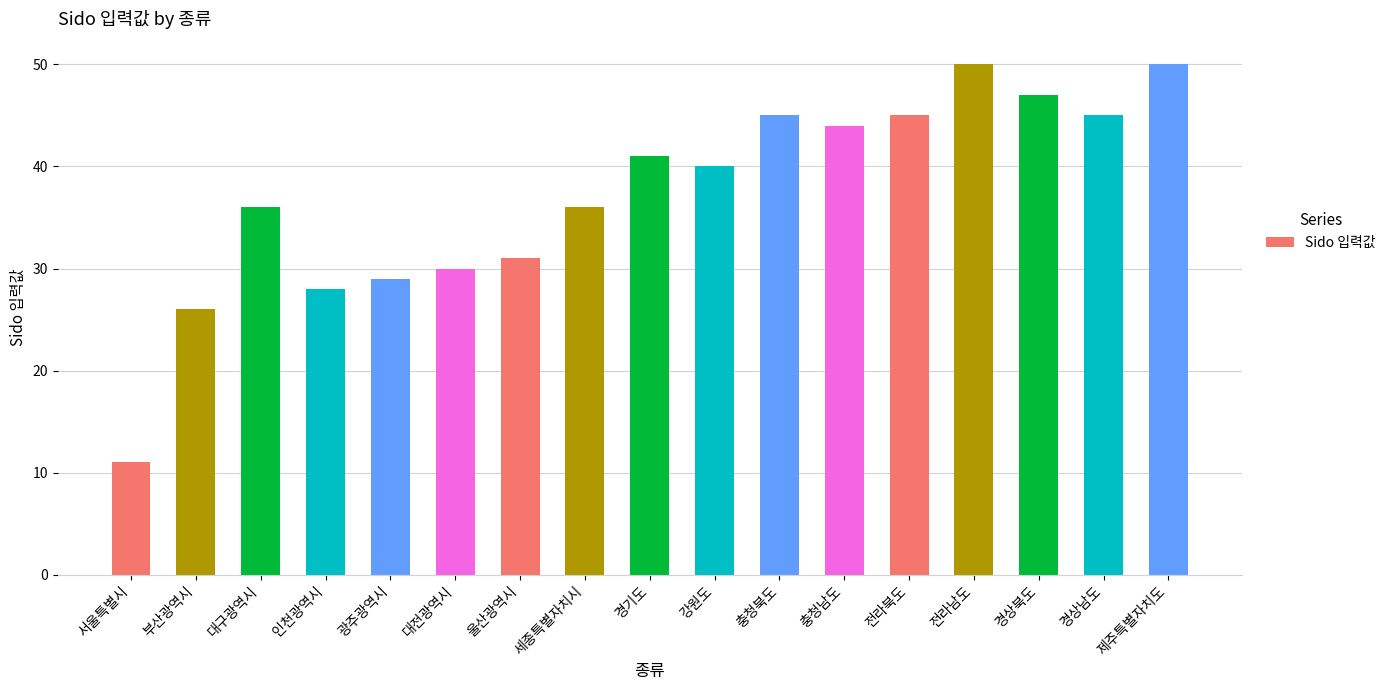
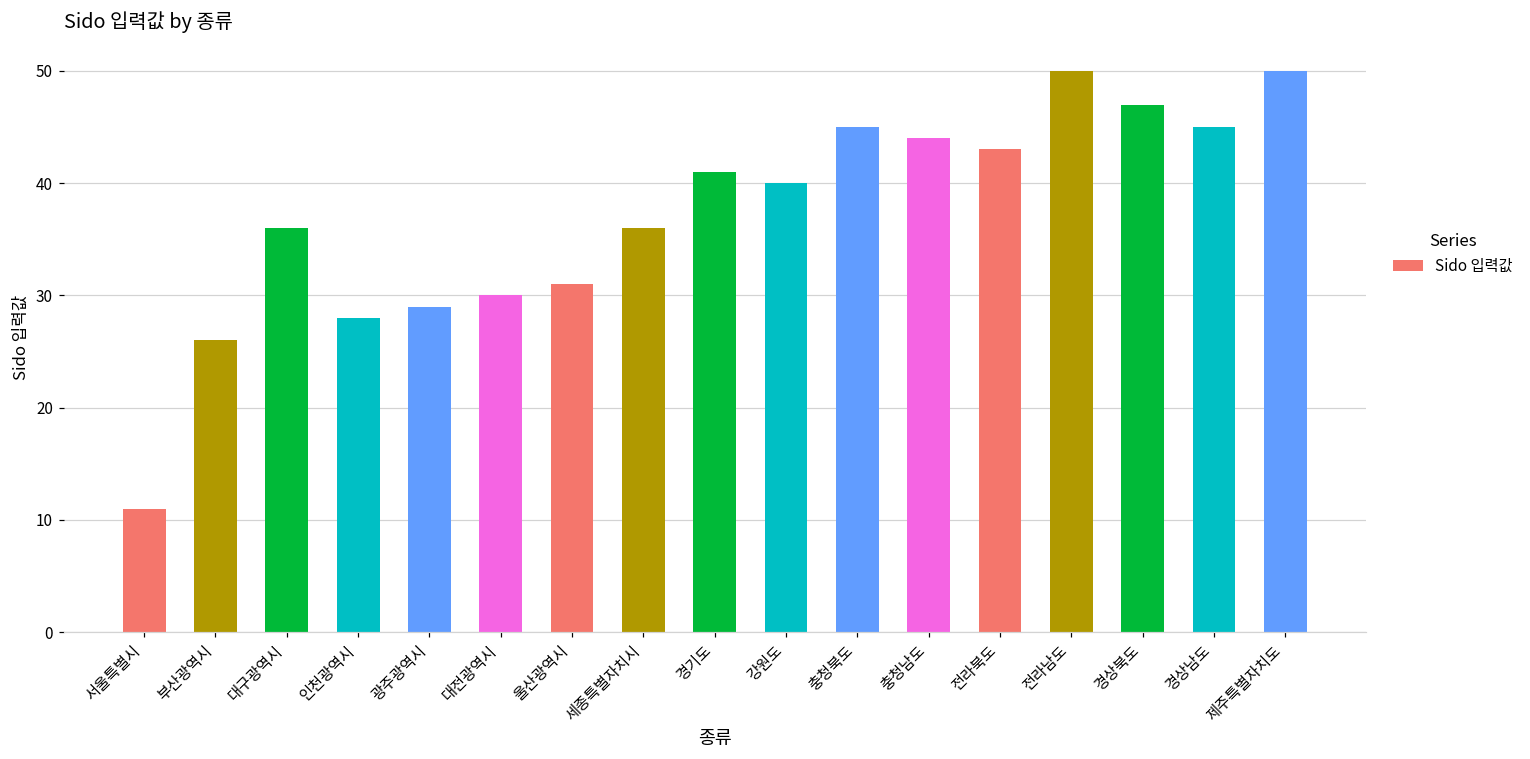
  {
    "서울특별시": 11,
    "부산광역시": 26,
    "대구광역시": 36,
    "인천광역시": 28,
    "광주광역시": 29,
    "대전광역시": 30,
    "울산광역시": 31,
    "세종특별자치시": 36,
    "경기도": 41,
    "강원도": 40,
    "충청북도": 45,
    "충청남도": 44,
-   "전라북도": 45,
+   "전라북도": 43,
    "전라남도": 50,
    "경상북도": 47,
    "경상남도": 45,
    "제주특별자치도": 50
  }
